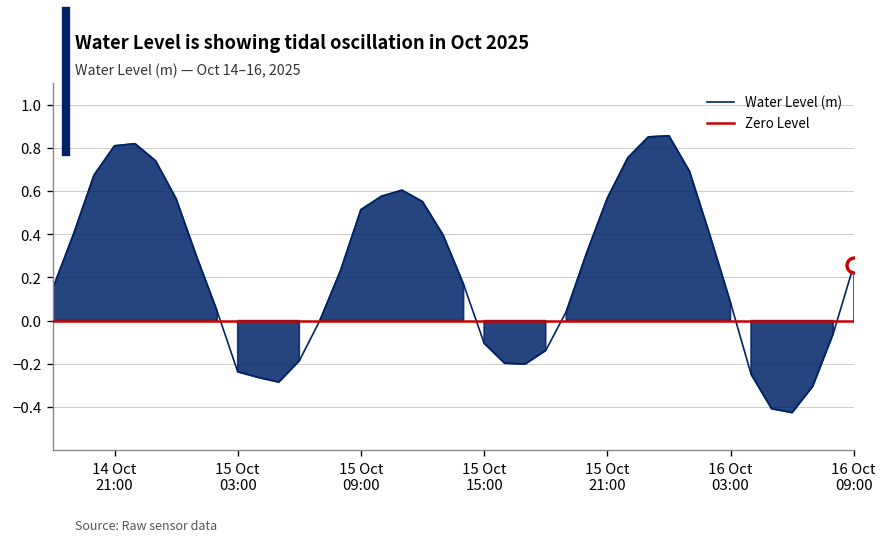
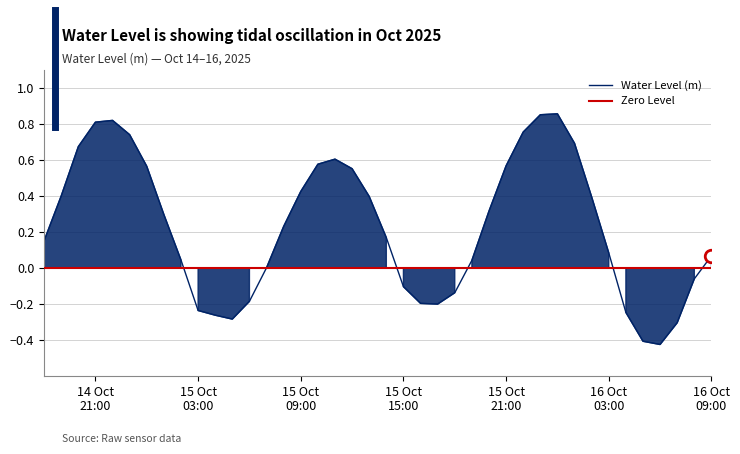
  {
    "Water Level (m)": {
      "14 Oct 21:00": 0.81,
      "15 Oct 03:00": -0.24,
-     "15 Oct 09:00": 0.51,
+     "15 Oct 09:00": 0.42,
      "15 Oct 15:00": -0.10,
      "15 Oct 21:00": 0.57,
      "16 Oct 03:00": 0.08,
-     "16 Oct 09:00": 0.26
+     "16 Oct 09:00": 0.07
    }
  }
